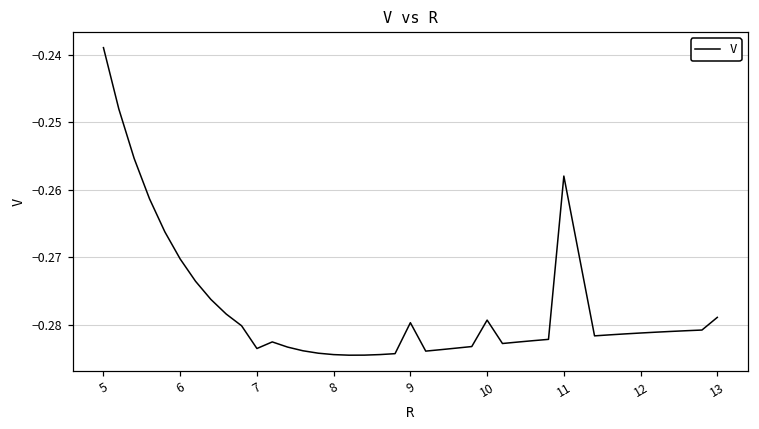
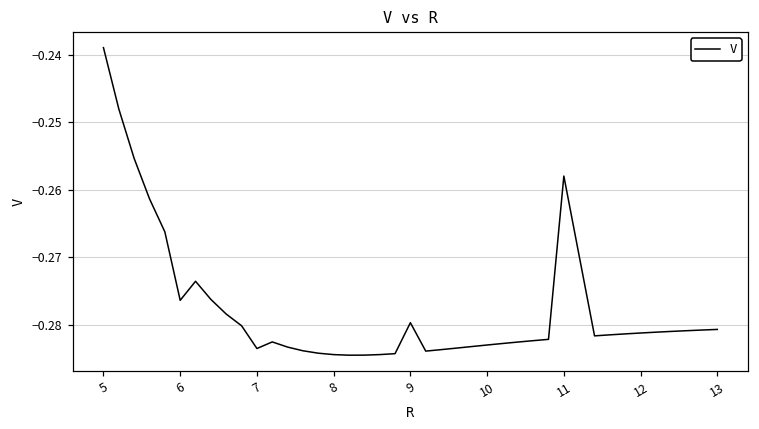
  {
    "5": -0.239,
-   "6": -0.270,
+   "6": -0.276,
    "7": -0.283,
    "8": -0.284,
    "9": -0.280,
-   "10": -0.279,
+   "10": -0.283,
    "11": -0.258,
    "12": -0.281,
-   "13": -0.279
+   "13": -0.281
  }
